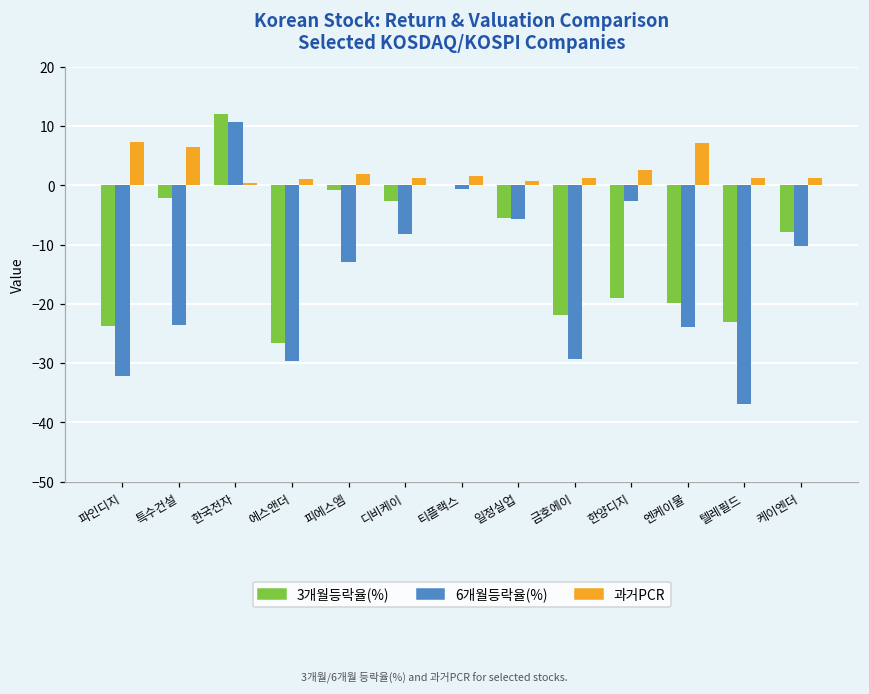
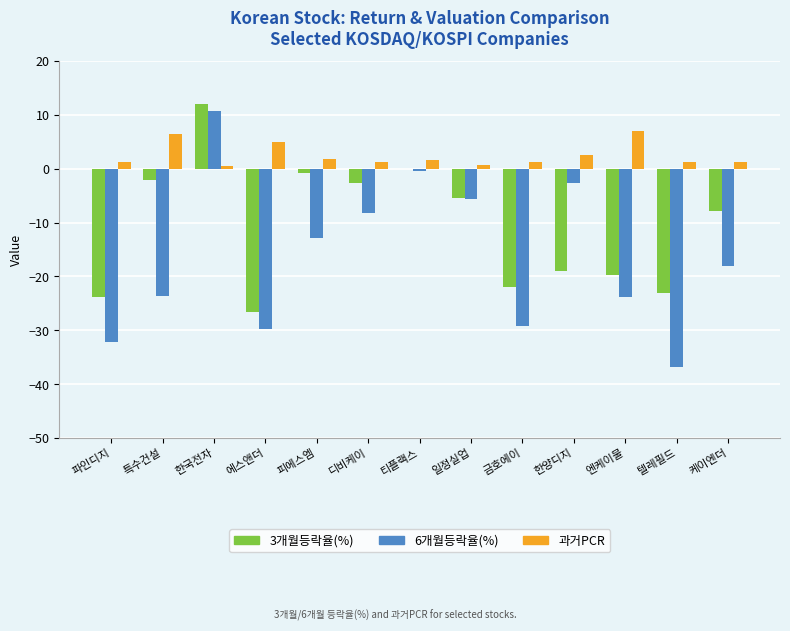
  {
    "3개월등락율(%)": {
      "파인디지": -24,
      "특수건설": -2,
      "한국전자": 12,
      "에스앤더": -27,
      "피에스엠": -1,
      "디비케이": -3,
      "티플랙스": 0,
      "일정실업": -6,
      "금호에이": -22,
      "한양디지": -19,
      "엔케이물": -20,
      "텔레필드": -23,
      "케이엔더": -8
    },
    "6개월등락율(%)": {
      "파인디지": -32,
      "특수건설": -24,
      "한국전자": 11,
      "에스앤더": -30,
      "피에스엠": -13,
      "디비케이": -8,
      "티플랙스": -1,
      "일정실업": -6,
      "금호에이": -29,
      "한양디지": -3,
      "엔케이물": -24,
      "텔레필드": -37,
-     "케이엔더": -10
+     "케이엔더": -18
    },
    "과거PCR": {
-     "파인디지": 7,
+     "파인디지": 1,
      "특수건설": 6,
-     "에스앤더": 1,
+     "에스앤더": 5,
      "피에스엠": 2,
      "디비케이": 1,
      "티플랙스": 2,
      "일정실업": 1,
      "금호에이": 1,
      "한양디지": 3,
      "엔케이물": 7,
      "텔레필드": 1,
      "케이엔더": 1
    }
  }
